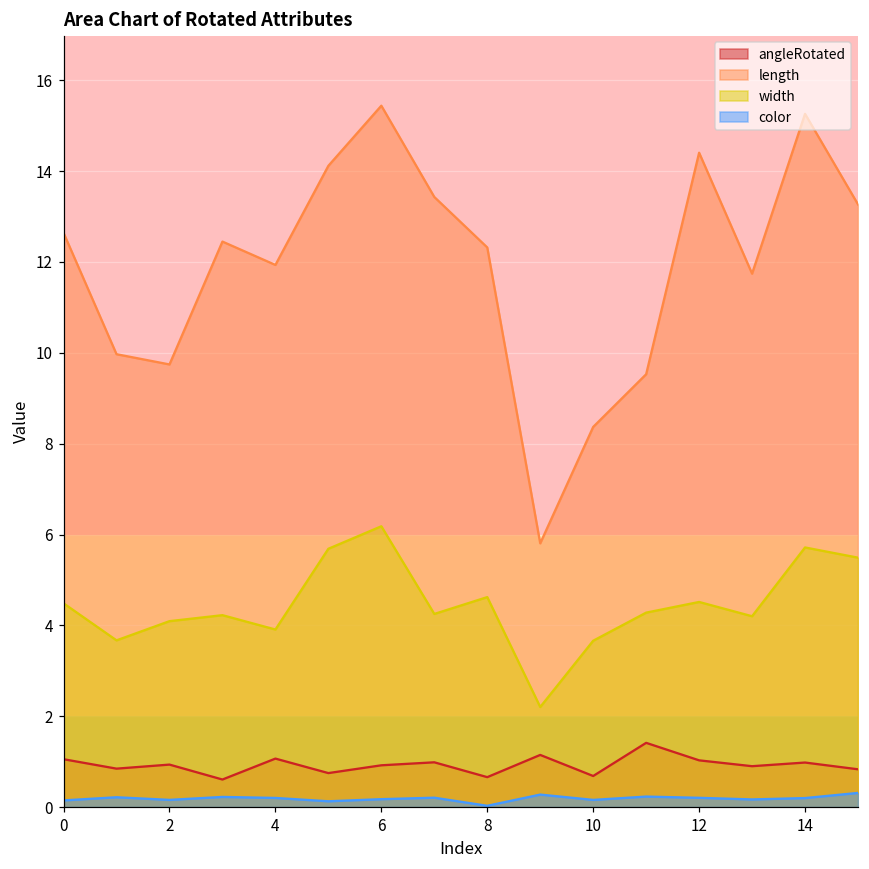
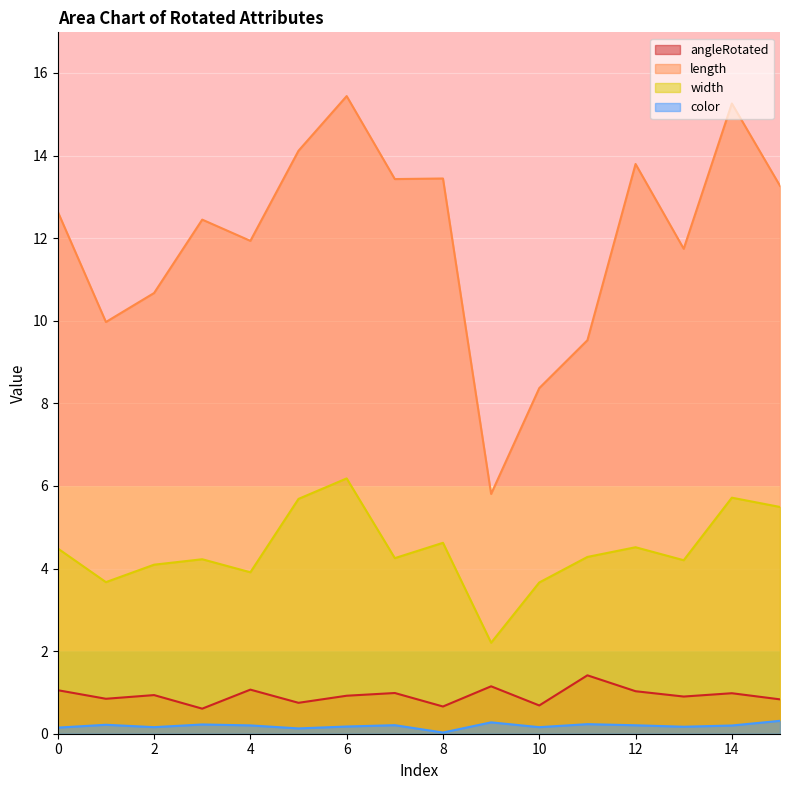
  {
    "angleRotated": {
      "0": 1.1,
      "2": 0.9,
      "4": 1.1,
      "6": 0.9,
      "8": 0.7,
      "10": 0.7,
      "12": 1.0,
      "14": 1.0
    },
    "length": {
      "0": 12.6,
-     "2": 9.7,
+     "2": 10.7,
      "4": 11.9,
      "6": 15.4,
-     "8": 12.3,
+     "8": 13.4,
      "10": 8.4,
-     "12": 14.4
+     "12": 13.8
    },
    "width": {
      "0": 4.5,
      "2": 4.1,
      "4": 3.9,
      "6": 6.2,
      "8": 4.6,
      "10": 3.7,
      "12": 4.5,
      "14": 5.7
    },
    "color": {
      "0": 0.1,
      "2": 0.2,
      "4": 0.2,
      "6": 0.2,
      "8": 0.0,
      "10": 0.2,
      "12": 0.2,
      "14": 0.2
    }
  }
